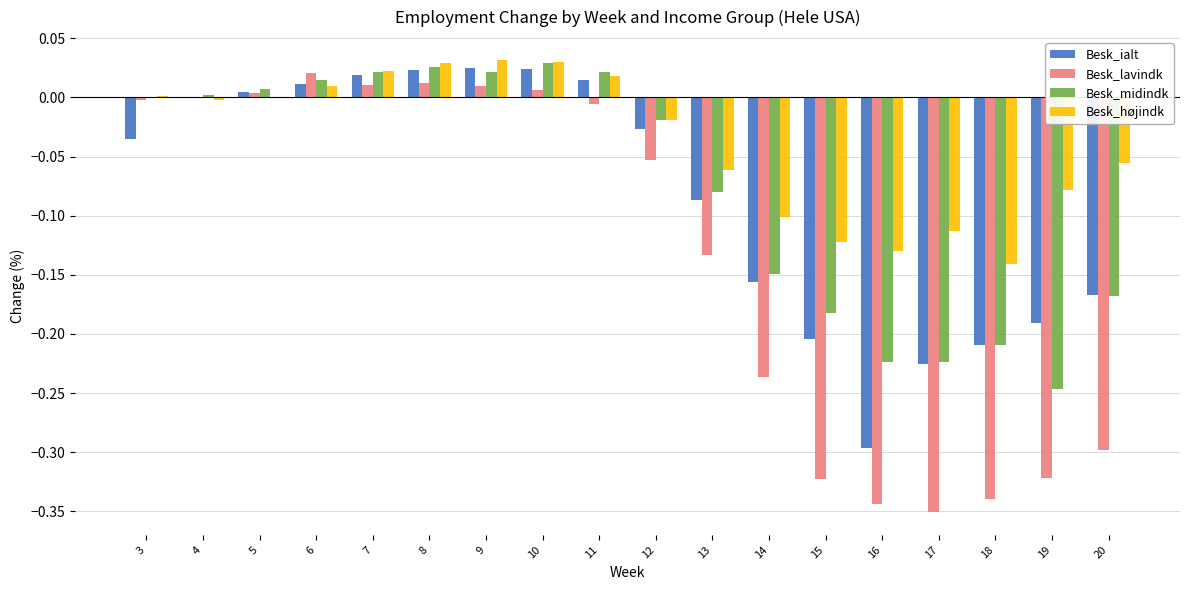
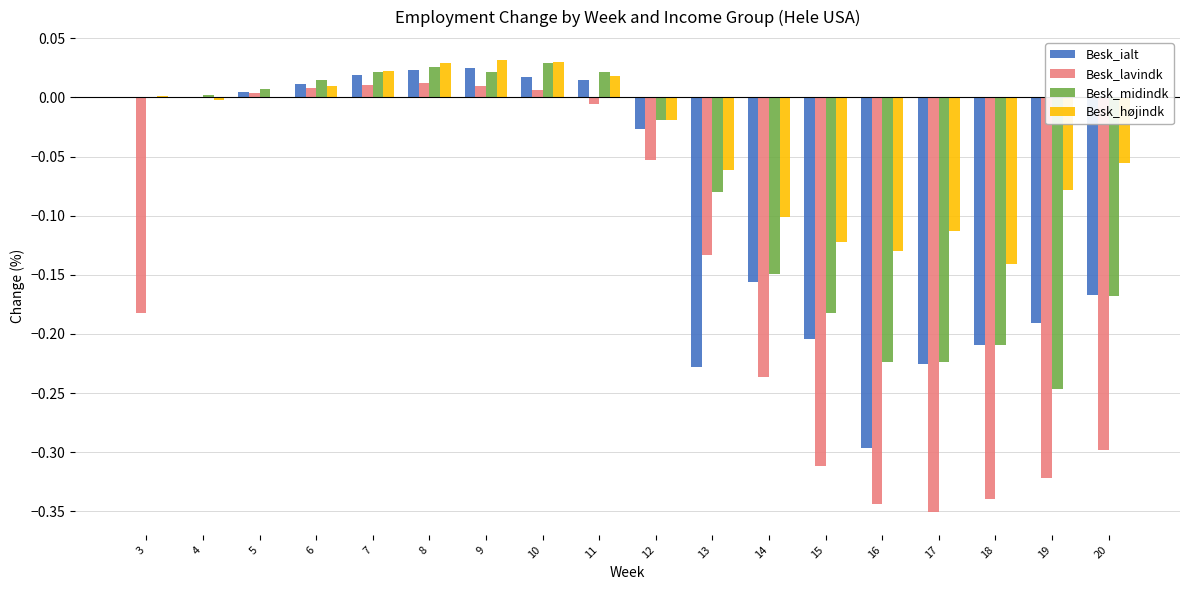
  {
    "Besk_ialt": {
-     "3": -0.035,
+     "3": 0.000,
      "5": 0.004,
      "6": 0.012,
      "7": 0.019,
      "8": 0.023,
      "9": 0.025,
-     "10": 0.024,
+     "10": 0.017,
      "11": 0.014,
      "12": -0.026,
-     "13": -0.087,
+     "13": -0.228,
      "14": -0.156,
      "15": -0.204,
      "16": -0.297,
      "17": -0.225,
      "18": -0.210,
      "19": -0.191,
      "20": -0.167
    },
    "Besk_lavindk": {
-     "3": -0.002,
+     "3": -0.182,
      "5": 0.003,
-     "6": 0.021,
+     "6": 0.008,
      "7": 0.011,
      "8": 0.012,
      "9": 0.009,
      "10": 0.006,
      "11": -0.006,
      "12": -0.053,
      "13": -0.133,
      "14": -0.236,
-     "15": -0.322,
+     "15": -0.311,
      "16": -0.344,
      "17": -0.351,
      "18": -0.340,
      "19": -0.322,
      "20": -0.298
    },
    "Besk_midindk": {
      "5": 0.007,
      "6": 0.014,
      "7": 0.021,
      "8": 0.026,
      "9": 0.021,
      "10": 0.029,
      "11": 0.021,
      "12": -0.019,
      "13": -0.080,
      "14": -0.149,
      "15": -0.183,
      "16": -0.224,
      "17": -0.224,
      "18": -0.209,
      "19": -0.246,
      "20": -0.168
    },
    "Besk_højindk": {
      "4": -0.002,
      "6": 0.010,
      "7": 0.022,
      "8": 0.029,
      "9": 0.032,
      "10": 0.030,
      "11": 0.018,
      "12": -0.019,
      "13": -0.062,
      "14": -0.101,
      "15": -0.122,
      "16": -0.130,
      "17": -0.113,
      "18": -0.141,
      "19": -0.079,
      "20": -0.056
    }
  }
